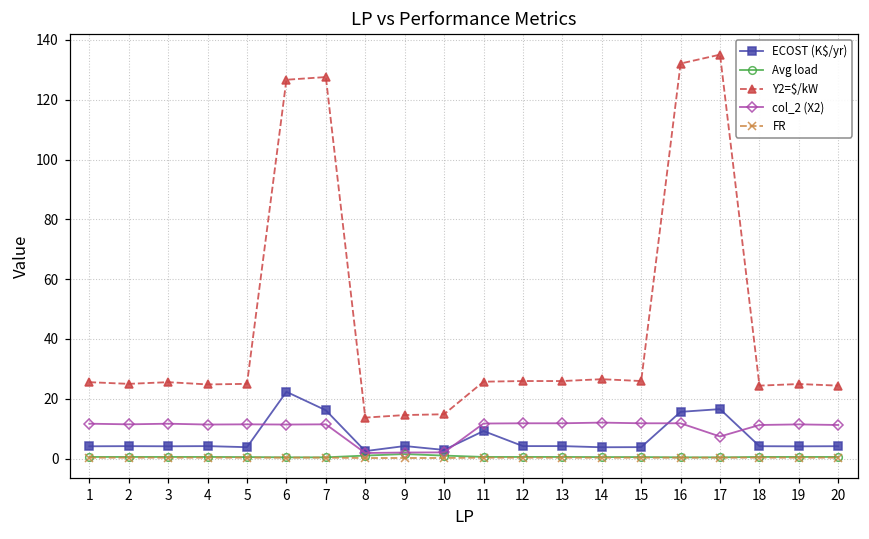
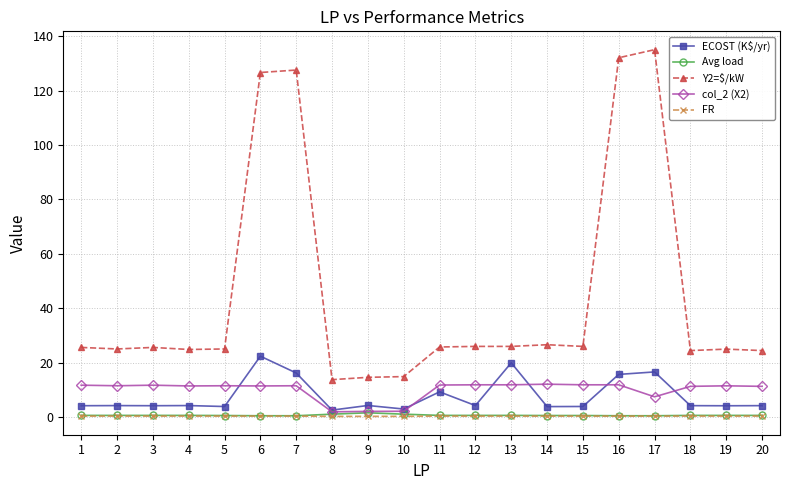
  {
    "ECOST (K$/yr)": {
      "1": 4,
      "2": 4,
      "3": 4,
      "4": 4,
      "5": 4,
      "6": 22,
      "7": 16,
      "9": 4,
      "11": 9,
      "12": 4,
-     "13": 4,
+     "13": 20,
      "14": 4,
      "15": 4,
      "16": 16,
      "17": 17,
      "18": 4,
      "19": 4,
      "20": 4
    },
    "Y2=$/kW": {
      "1": 26,
      "2": 25,
      "3": 26,
      "4": 25,
      "5": 25,
      "6": 127,
      "7": 128,
      "8": 14,
      "9": 15,
      "10": 15,
      "11": 26,
      "12": 26,
      "13": 26,
      "14": 27,
      "15": 26,
      "16": 132,
      "17": 135,
      "18": 24,
      "19": 25,
      "20": 24
    },
    "col_2 (X2)": {
      "1": 12,
      "2": 11,
      "3": 12,
      "4": 11,
      "5": 11,
      "6": 11,
      "7": 11,
      "11": 12,
      "12": 12,
      "13": 12,
      "14": 12,
      "15": 12,
      "16": 12,
      "17": 7,
      "18": 11,
      "19": 11,
      "20": 11
    },
    "FR": {
      "9": 0
    }
  }
